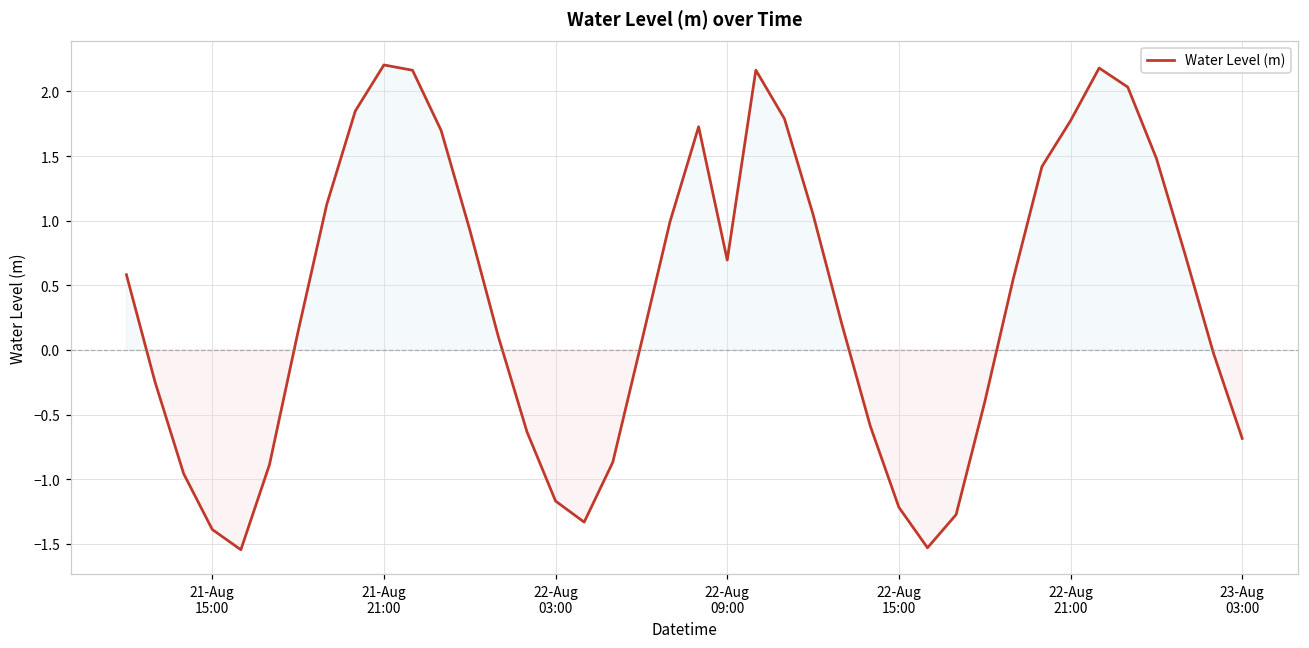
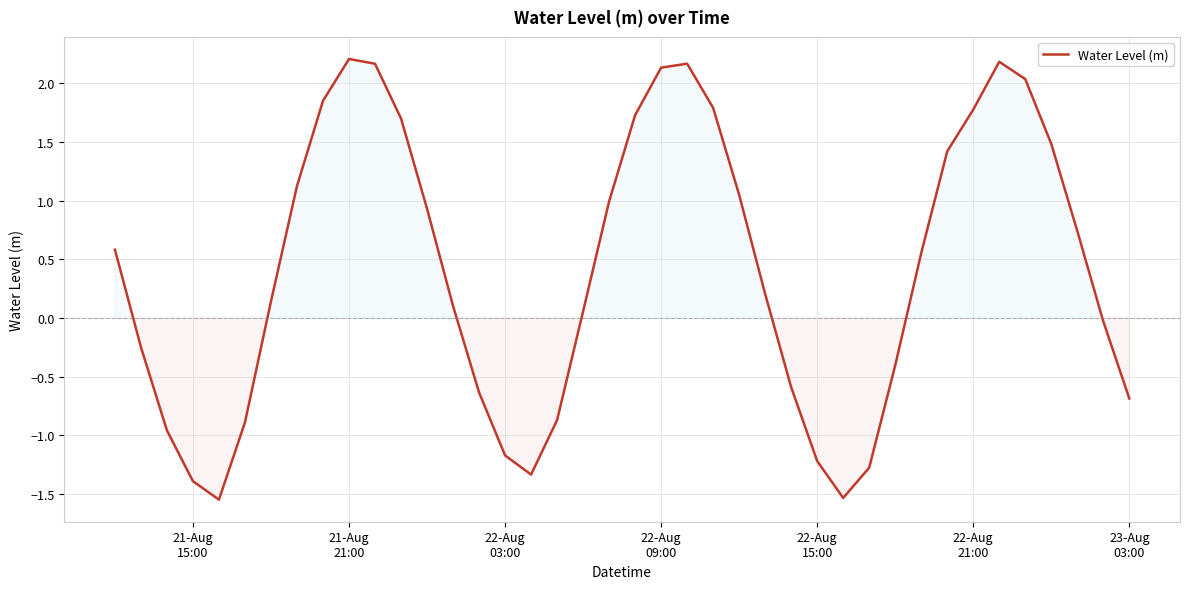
  {
    "21-Aug 15:00": -1.39,
    "21-Aug 21:00": 2.21,
    "22-Aug 03:00": -1.17,
-   "22-Aug 09:00": 0.70,
+   "22-Aug 09:00": 2.13,
    "22-Aug 15:00": -1.22,
    "22-Aug 21:00": 1.77,
    "23-Aug 03:00": -0.69
  }
